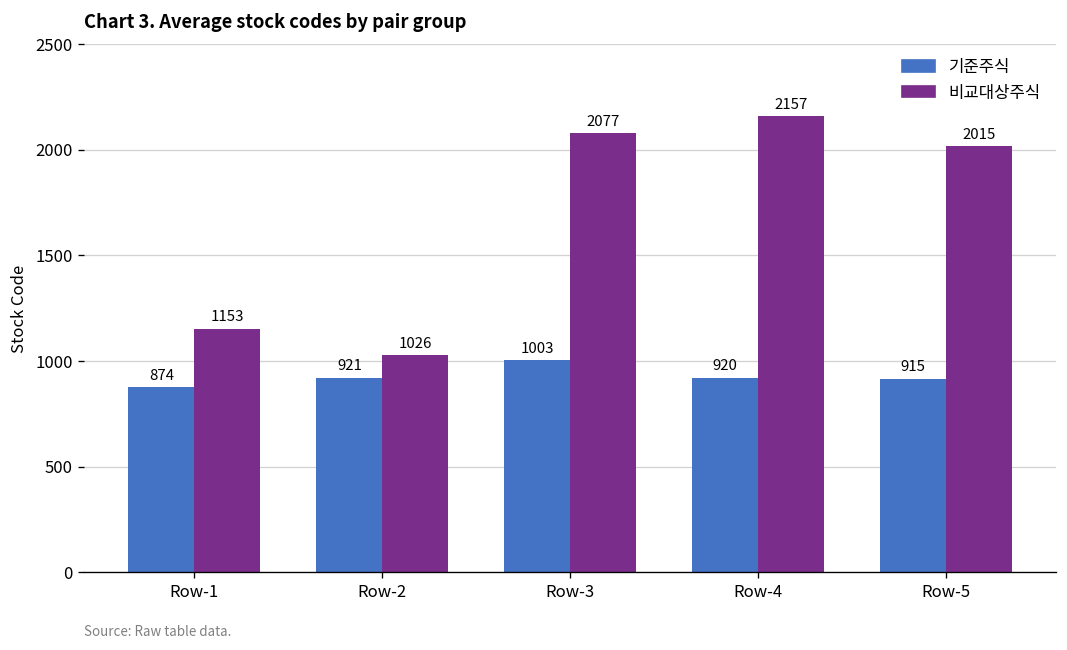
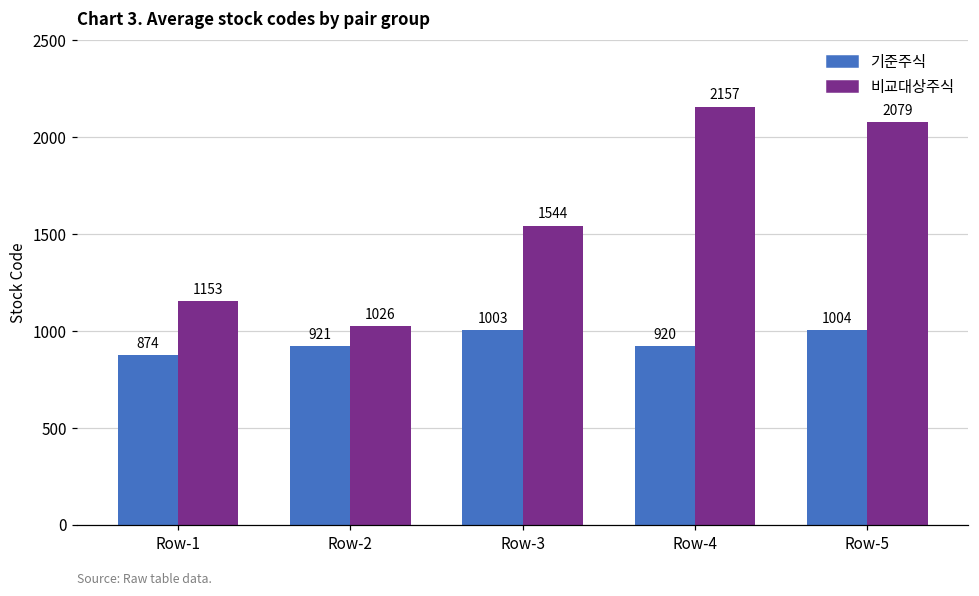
  {
    "기준주식": {
      "Row-1": 874,
      "Row-2": 921,
      "Row-3": 1003,
      "Row-4": 920,
-     "Row-5": 915
+     "Row-5": 1004
    },
    "비교대상주식": {
      "Row-1": 1153,
      "Row-2": 1026,
-     "Row-3": 2077,
+     "Row-3": 1544,
      "Row-4": 2157,
-     "Row-5": 2015
+     "Row-5": 2079
    }
  }
